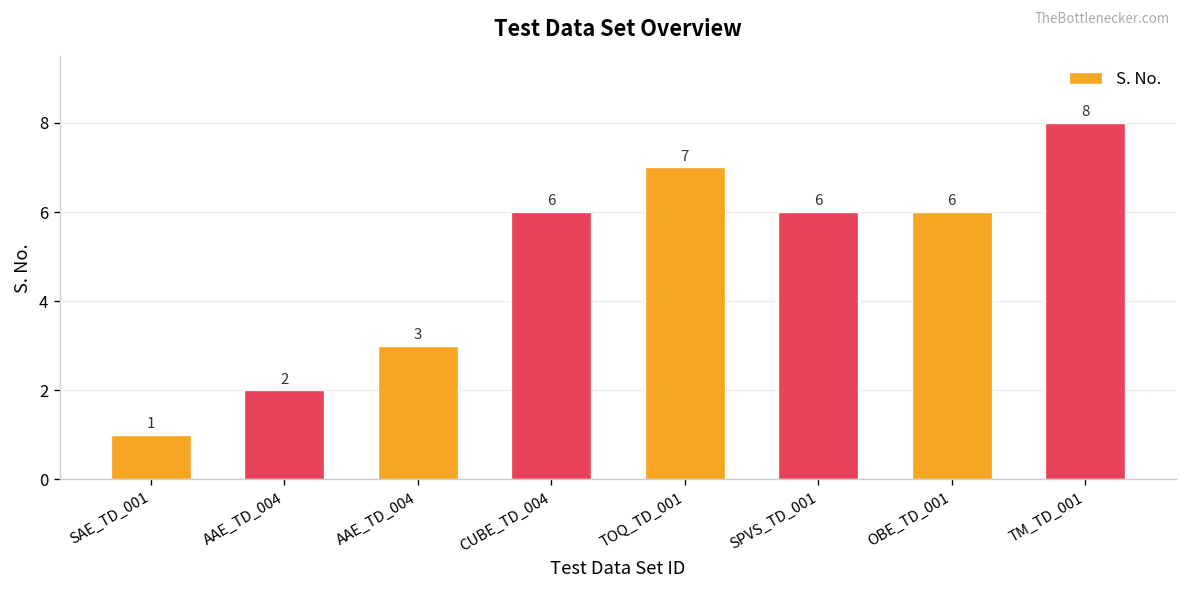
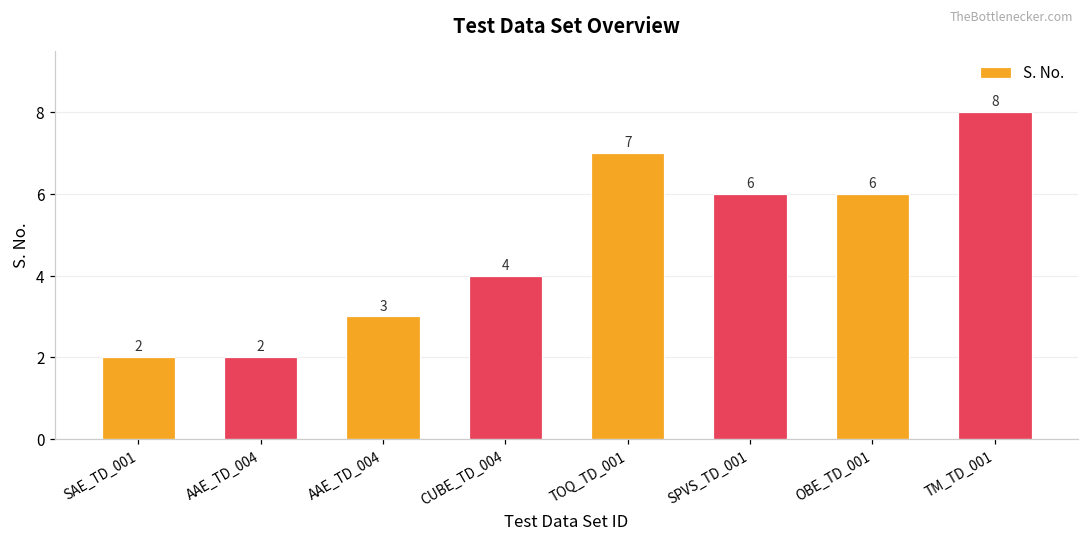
  {
-   "SAE_TD_001": 1,
-   "CUBE_TD_004": 6,
+   "SAE_TD_001": 2,
+   "CUBE_TD_004": 4,
    "TOQ_TD_001": 7,
    "SPVS_TD_001": 6,
    "OBE_TD_001": 6,
    "TM_TD_001": 8
  }
